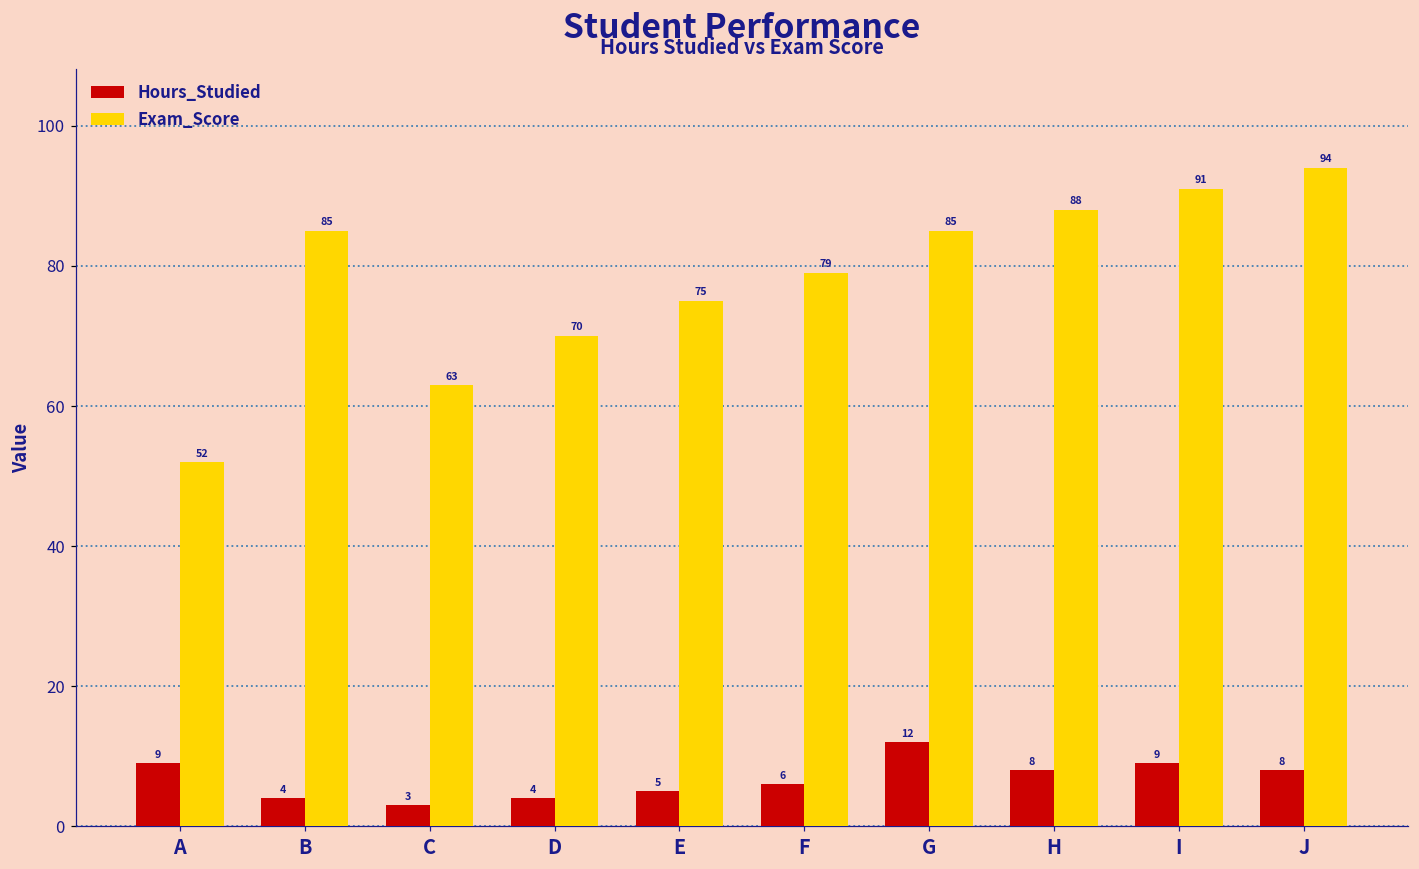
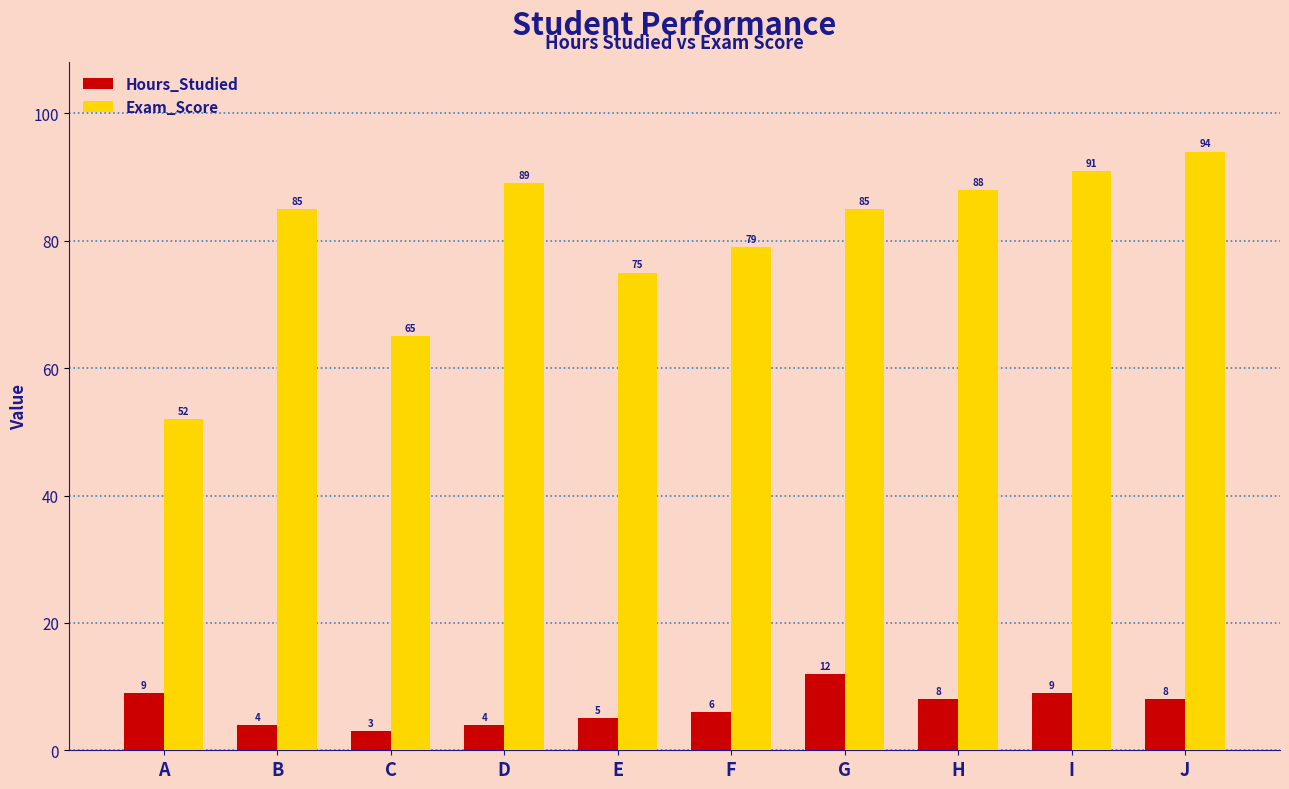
  {
    "Hours_Studied": {
      "A": 9,
      "B": 4,
      "C": 3,
      "D": 4,
      "E": 5,
      "F": 6,
      "G": 12,
      "H": 8,
      "I": 9,
      "J": 8
    },
    "Exam_Score": {
      "A": 52,
      "B": 85,
-     "C": 63,
-     "D": 70,
+     "C": 65,
+     "D": 89,
      "E": 75,
      "F": 79,
      "G": 85,
      "H": 88,
      "I": 91,
      "J": 94
    }
  }
